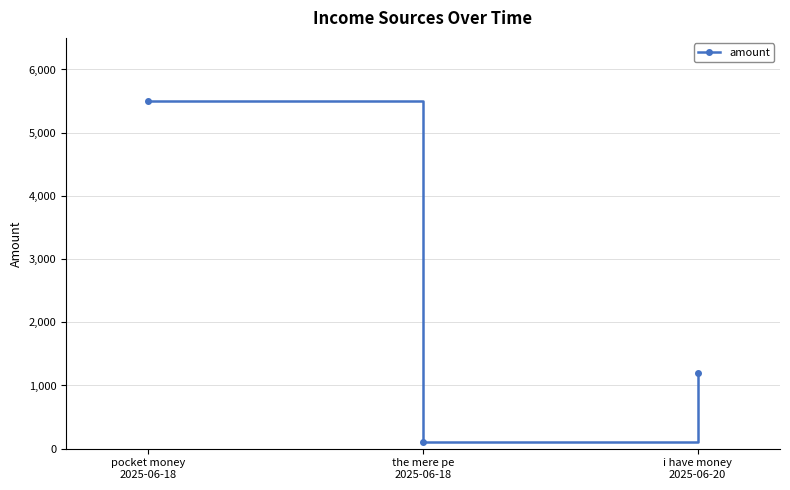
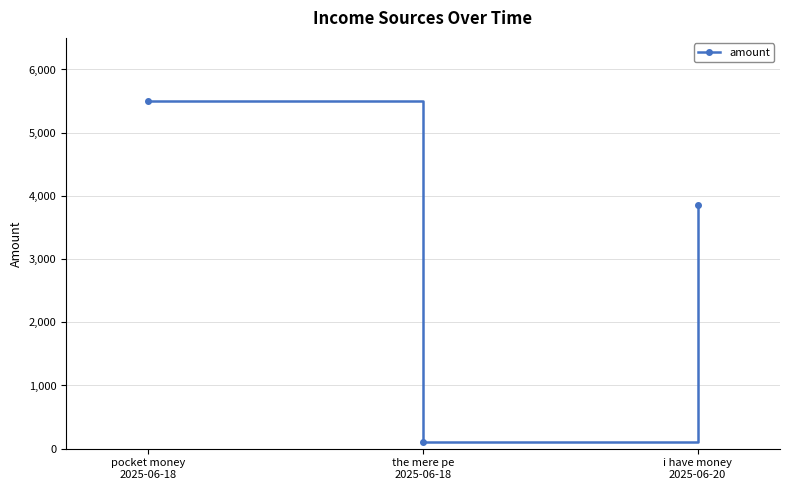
  {
    "pocket money 2025-06-18": "5,500",
    "the mere pe 2025-06-18": "100",
-   "i have money 2025-06-20": "1,200"
+   "i have money 2025-06-20": "3,800"
  }
